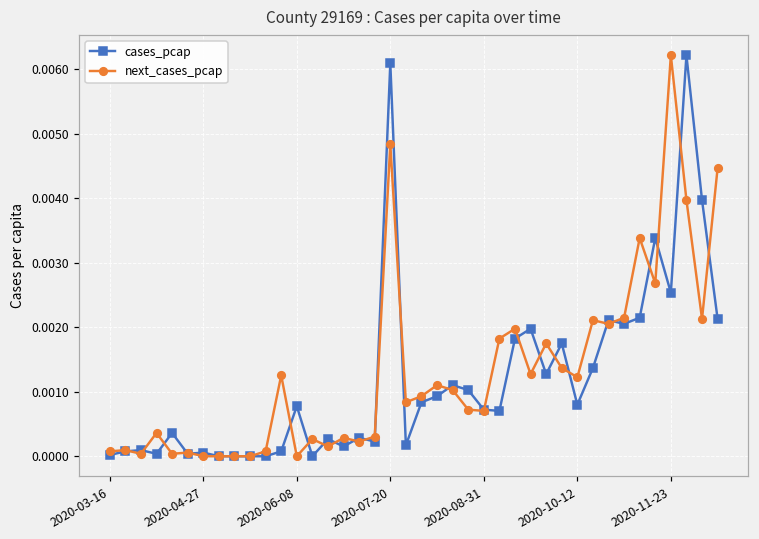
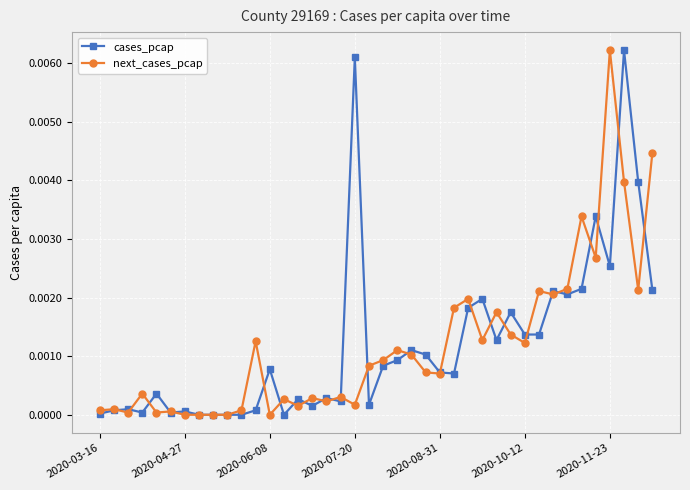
  {
    "cases_pcap": {
      "2020-03-16": 0.0000,
      "2020-04-27": 0.0001,
      "2020-06-08": 0.0008,
      "2020-07-20": 0.0061,
-     "2020-10-12": 0.0008,
+     "2020-10-12": 0.0014,
      "2020-11-23": 0.0025
    },
    "next_cases_pcap": {
      "2020-03-16": 0.0001,
      "2020-04-27": 0.0000,
      "2020-06-08": 0.0000,
-     "2020-07-20": 0.0048,
+     "2020-07-20": 0.0002,
      "2020-10-12": 0.0012,
      "2020-11-23": 0.0062
    }
  }
